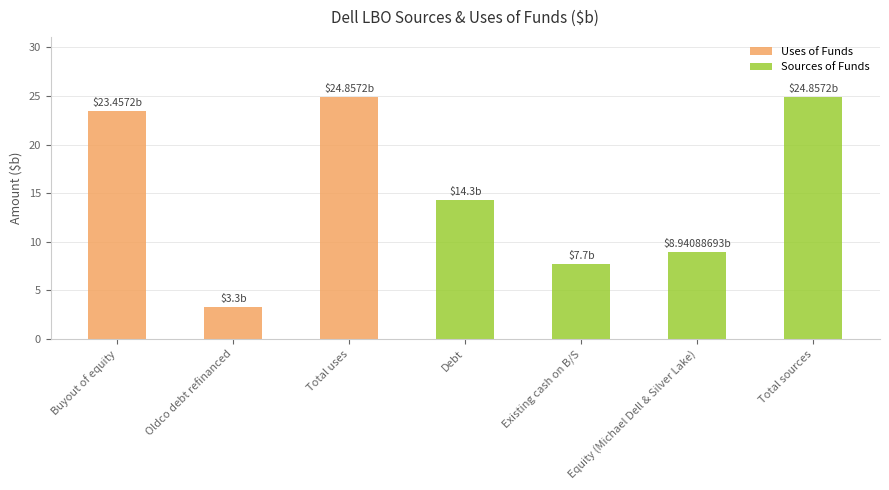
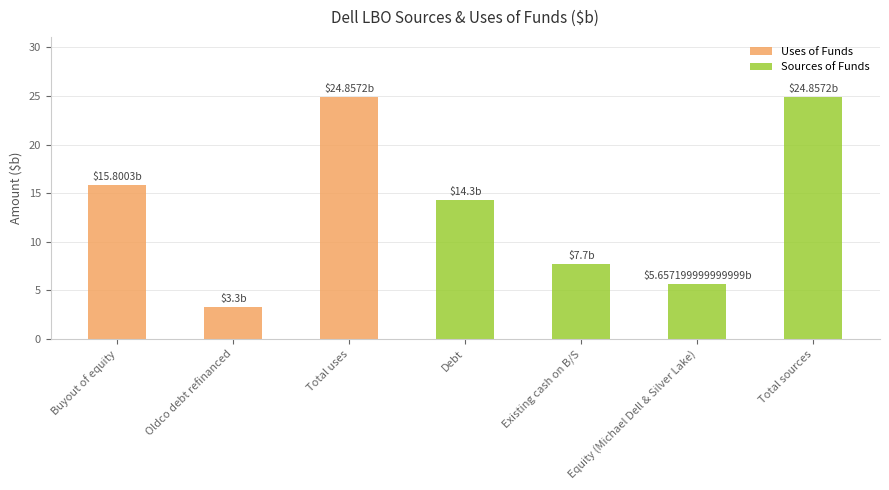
  {
    "Uses of Funds": {
-     "Buyout of equity": "$23.4572b",
+     "Buyout of equity": "$15.8003b",
      "Oldco debt refinanced": "$3.3b",
      "Total uses": "$24.8572b"
    },
    "Sources of Funds": {
      "Debt": "$14.3b",
      "Existing cash on B/S": "$7.7b",
-     "Equity (Michael Dell & Silver Lake)": "$8.94088693b",
+     "Equity (Michael Dell & Silver Lake)": "$5.657199999999999b",
      "Total sources": "$24.8572b"
    }
  }
